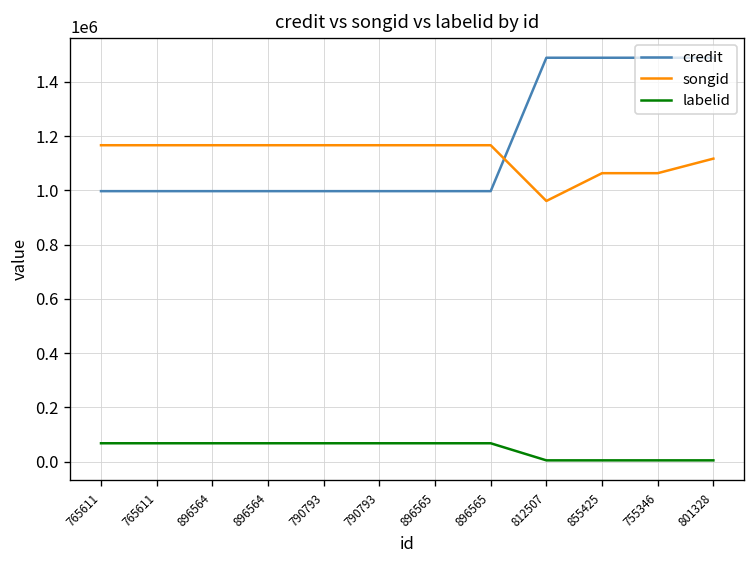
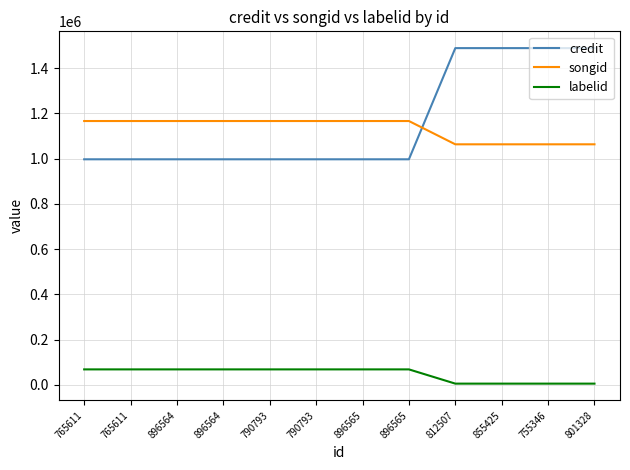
  {
    "credit": {
      "812507": 1490000,
      "855425": 1490000
    },
    "songid": {
-     "812507": 960000,
+     "812507": 1060000,
      "855425": 1060000,
      "755346": 1060000,
-     "801328": 1120000
+     "801328": 1060000
    },
    "labelid": {
      "812507": 0,
      "855425": 0,
      "755346": 0,
      "801328": 0
    }
  }
